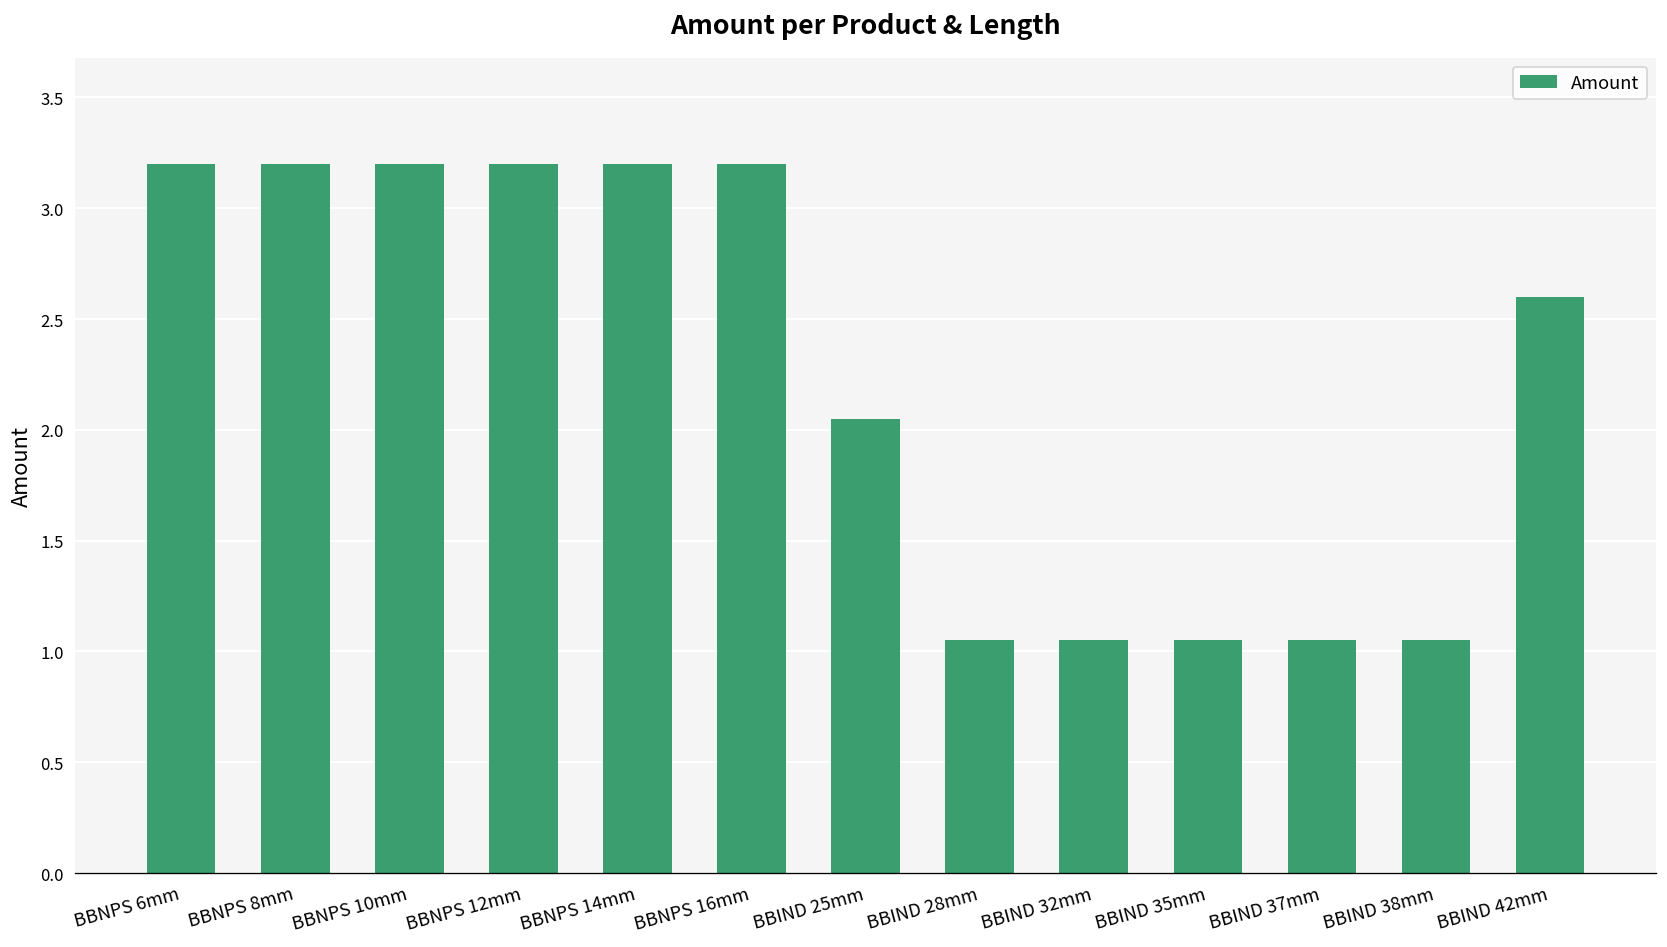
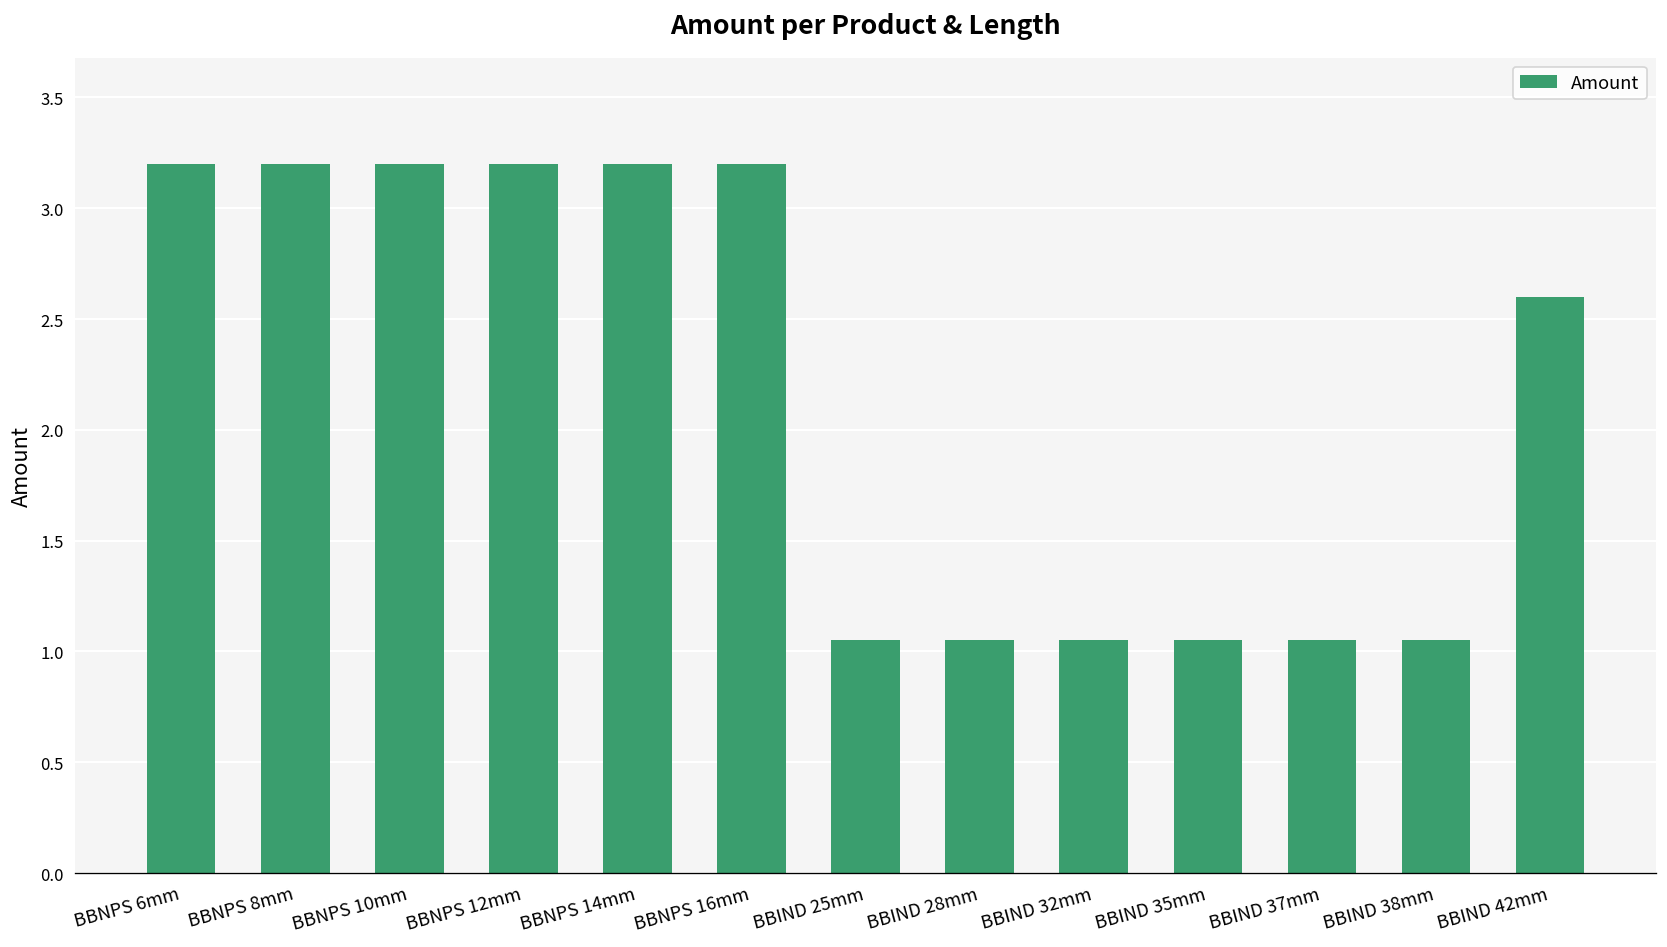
  {
    "BBNPS 6mm": 3.20,
    "BBNPS 8mm": 3.20,
    "BBNPS 10mm": 3.20,
    "BBNPS 12mm": 3.20,
    "BBNPS 14mm": 3.20,
    "BBNPS 16mm": 3.20,
-   "BBIND 25mm": 2.05,
+   "BBIND 25mm": 1.05,
    "BBIND 28mm": 1.05,
    "BBIND 32mm": 1.05,
    "BBIND 35mm": 1.05,
    "BBIND 37mm": 1.05,
    "BBIND 38mm": 1.05,
    "BBIND 42mm": 2.60
  }
